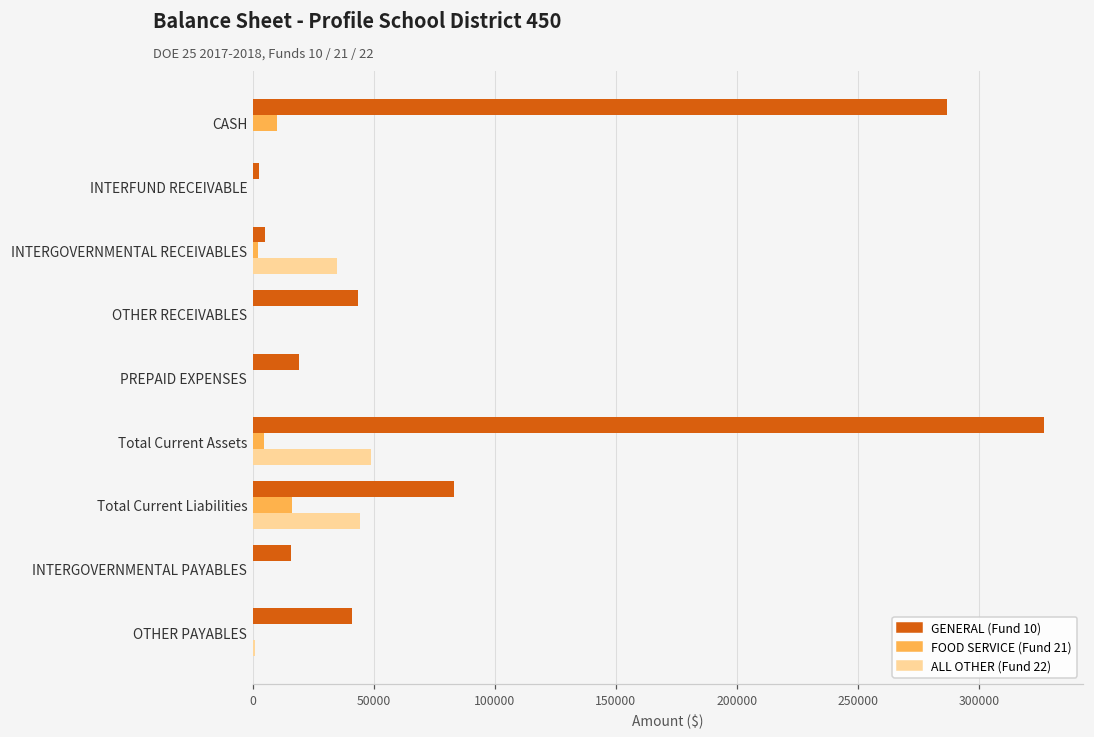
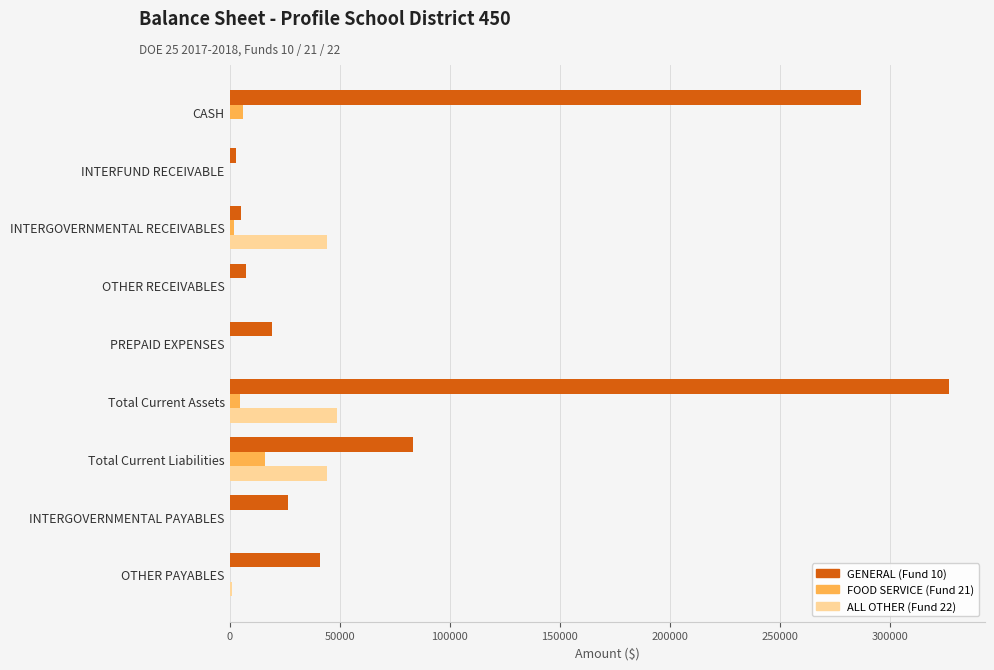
  {
    "GENERAL (Fund 10)": {
      "CASH": 287000,
      "INTERFUND RECEIVABLE": 3000,
      "INTERGOVERNMENTAL RECEIVABLES": 5000,
-     "OTHER RECEIVABLES": 44000,
+     "OTHER RECEIVABLES": 8000,
      "PREPAID EXPENSES": 19000,
      "Total Current Assets": 327000,
      "Total Current Liabilities": 83000,
-     "INTERGOVERNMENTAL PAYABLES": 16000,
+     "INTERGOVERNMENTAL PAYABLES": 26000,
      "OTHER PAYABLES": 41000
    },
    "FOOD SERVICE (Fund 21)": {
-     "CASH": 10000,
+     "CASH": 6000,
      "INTERFUND RECEIVABLE": 0,
      "INTERGOVERNMENTAL RECEIVABLES": 2000,
      "PREPAID EXPENSES": 0,
      "Total Current Assets": 5000,
      "Total Current Liabilities": 16000,
      "INTERGOVERNMENTAL PAYABLES": 0,
      "OTHER PAYABLES": 0
    },
    "ALL OTHER (Fund 22)": {
      "CASH": 0,
      "INTERFUND RECEIVABLE": 0,
-     "INTERGOVERNMENTAL RECEIVABLES": 35000,
+     "INTERGOVERNMENTAL RECEIVABLES": 44000,
      "OTHER RECEIVABLES": 0,
      "PREPAID EXPENSES": 0,
      "Total Current Assets": 49000,
      "Total Current Liabilities": 44000,
      "INTERGOVERNMENTAL PAYABLES": 0,
      "OTHER PAYABLES": 1000
    }
  }
